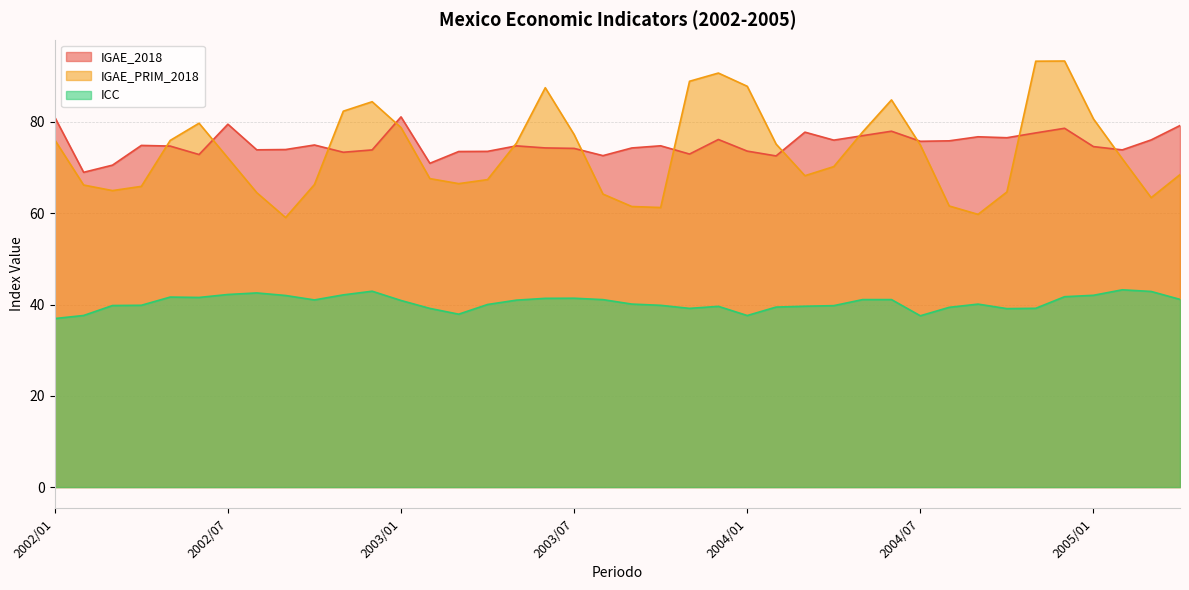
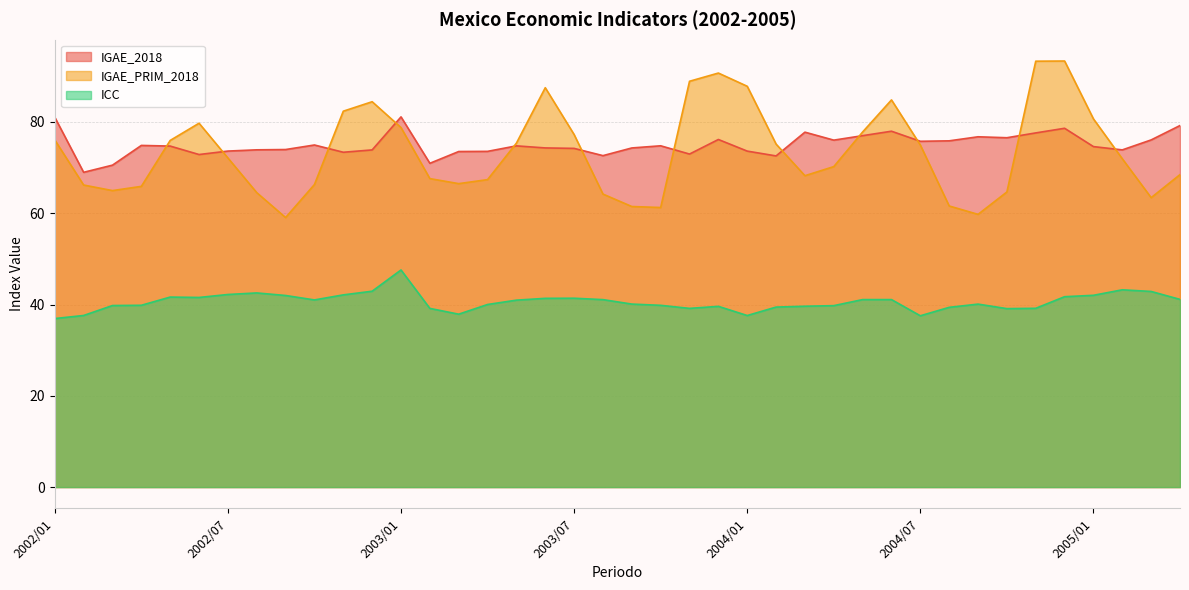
  {
    "IGAE_2018": {
      "2002/01": 81,
-     "2002/07": 80,
+     "2002/07": 74,
      "2003/01": 81,
      "2003/07": 74,
      "2004/01": 74,
      "2004/07": 76,
      "2005/01": 75
    },
    "IGAE_PRIM_2018": {
      "2002/01": 76,
      "2002/07": 72,
      "2003/01": 79,
      "2003/07": 77,
      "2004/01": 88,
      "2004/07": 75,
      "2005/01": 81
    },
    "ICC": {
      "2002/01": 37,
      "2002/07": 42,
-     "2003/01": 41,
+     "2003/01": 48,
      "2003/07": 41,
      "2004/01": 38,
      "2004/07": 38,
      "2005/01": 42
    }
  }
